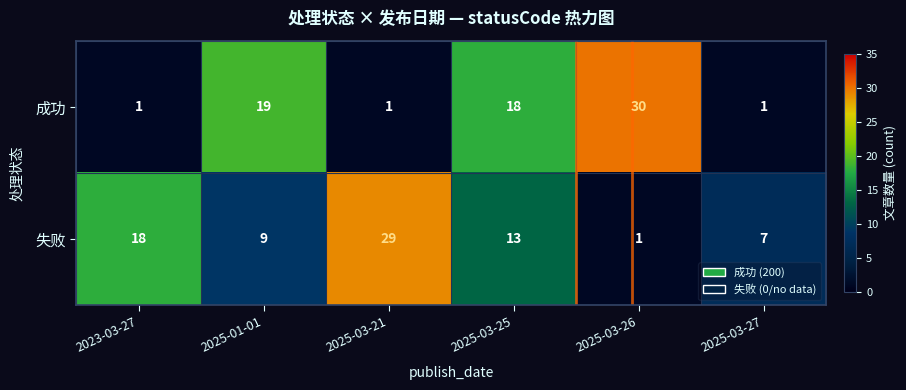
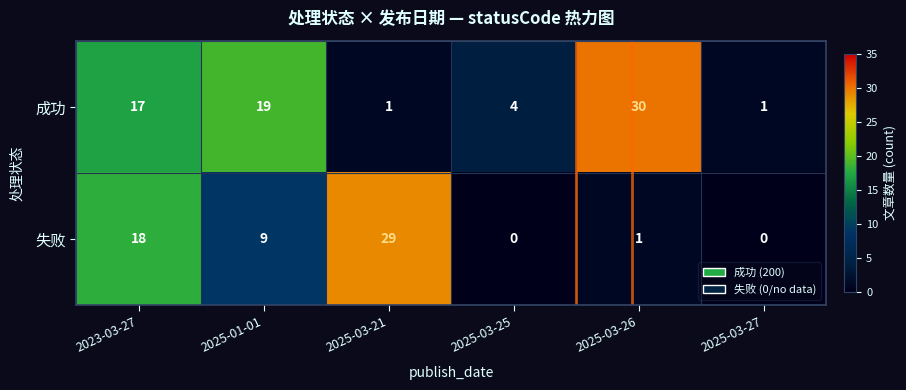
  {
    "成功": {
-     "2023-03-27": 1,
+     "2023-03-27": 17,
      "2025-01-01": 19,
      "2025-03-21": 1,
-     "2025-03-25": 18,
+     "2025-03-25": 4,
      "2025-03-26": 30,
      "2025-03-27": 1
    },
    "失败": {
      "2023-03-27": 18,
      "2025-01-01": 9,
      "2025-03-21": 29,
-     "2025-03-25": 13,
+     "2025-03-25": 0,
      "2025-03-26": 1,
-     "2025-03-27": 7
+     "2025-03-27": 0
    }
  }
